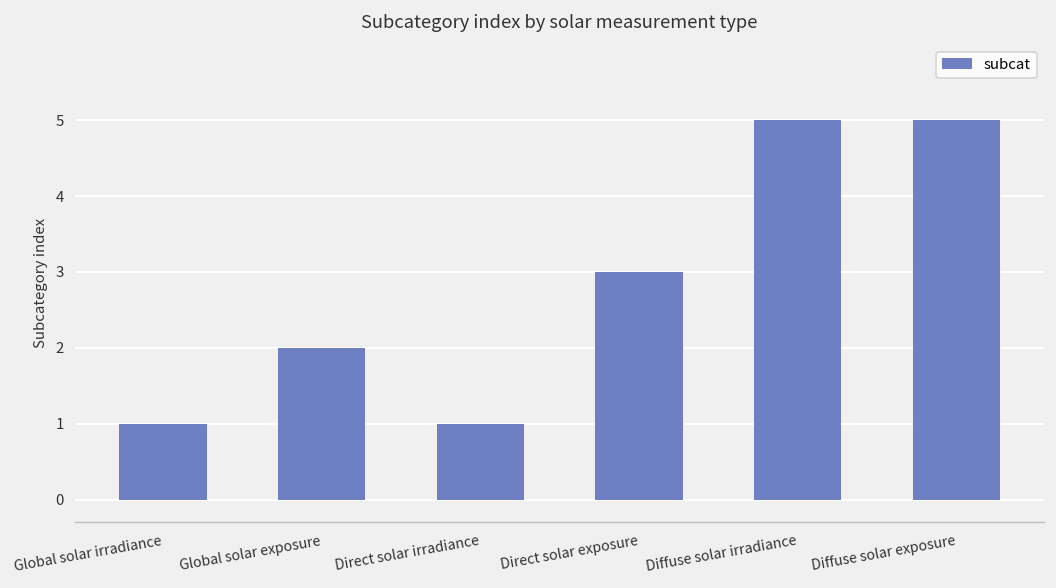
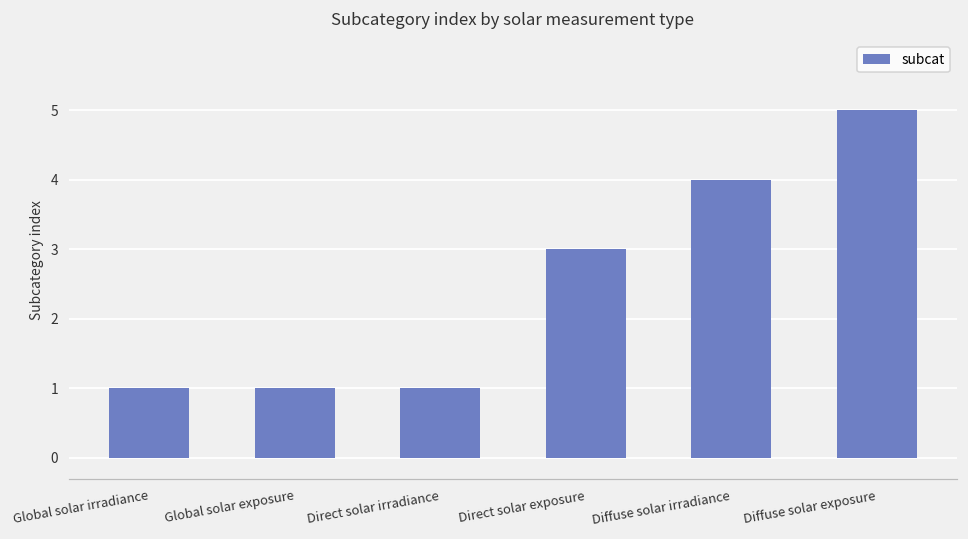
  {
    "Global solar irradiance": 1,
-   "Global solar exposure": 2,
+   "Global solar exposure": 1,
    "Direct solar irradiance": 1,
    "Direct solar exposure": 3,
-   "Diffuse solar irradiance": 5,
+   "Diffuse solar irradiance": 4,
    "Diffuse solar exposure": 5
  }
